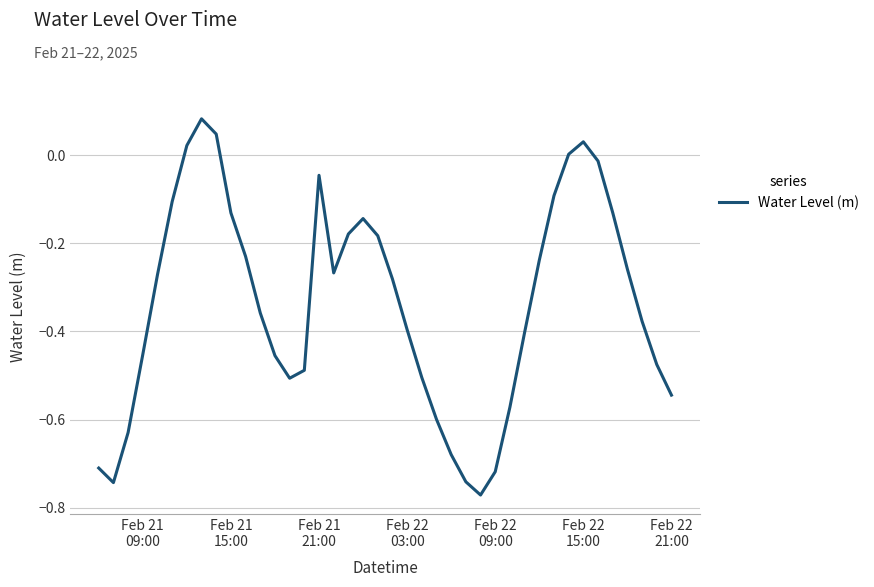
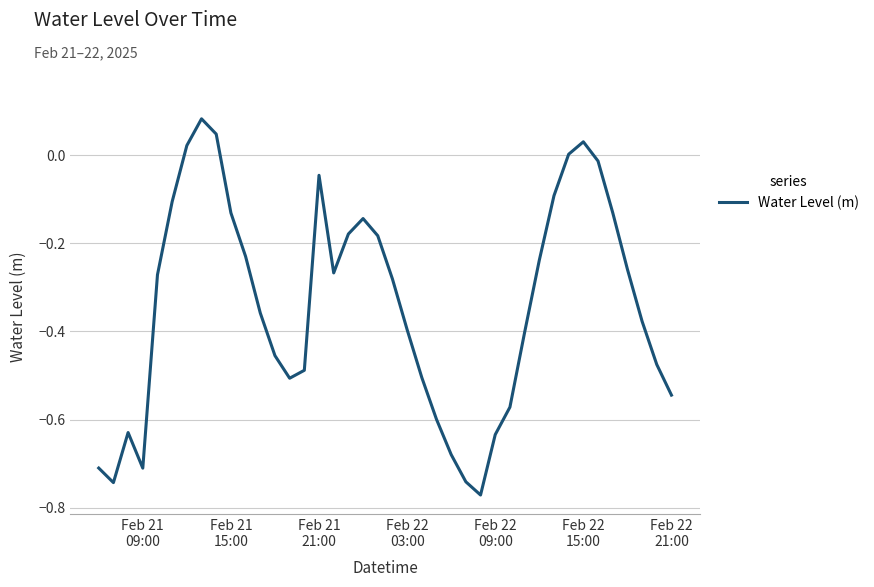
  {
-   "Feb 21 09:00": -0.45,
+   "Feb 21 09:00": -0.71,
    "Feb 21 15:00": -0.13,
    "Feb 21 21:00": -0.05,
    "Feb 22 03:00": -0.40,
-   "Feb 22 09:00": -0.72,
+   "Feb 22 09:00": -0.63,
    "Feb 22 15:00": 0.03,
    "Feb 22 21:00": -0.54
  }
